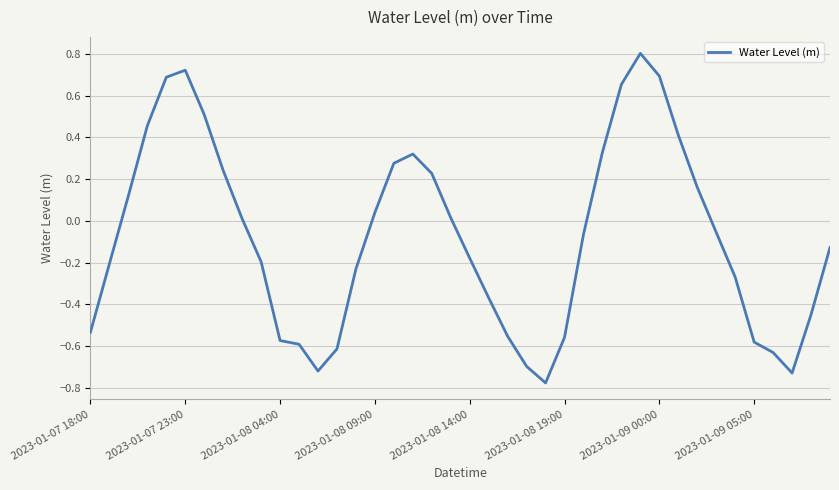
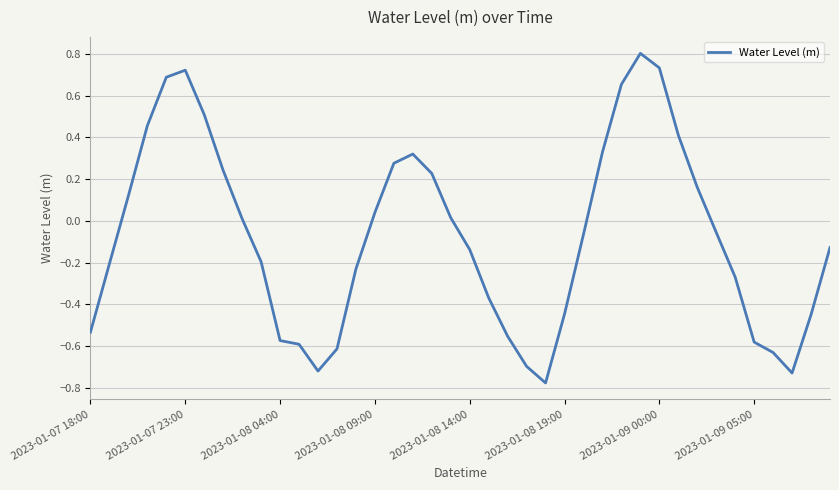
  {
    "2023-01-07 18:00": -0.53,
    "2023-01-07 23:00": 0.72,
    "2023-01-08 04:00": -0.57,
    "2023-01-08 09:00": 0.04,
-   "2023-01-08 14:00": -0.18,
-   "2023-01-08 19:00": -0.56,
-   "2023-01-09 00:00": 0.69,
+   "2023-01-08 14:00": -0.14,
+   "2023-01-08 19:00": -0.45,
+   "2023-01-09 00:00": 0.73,
    "2023-01-09 05:00": -0.58
  }
